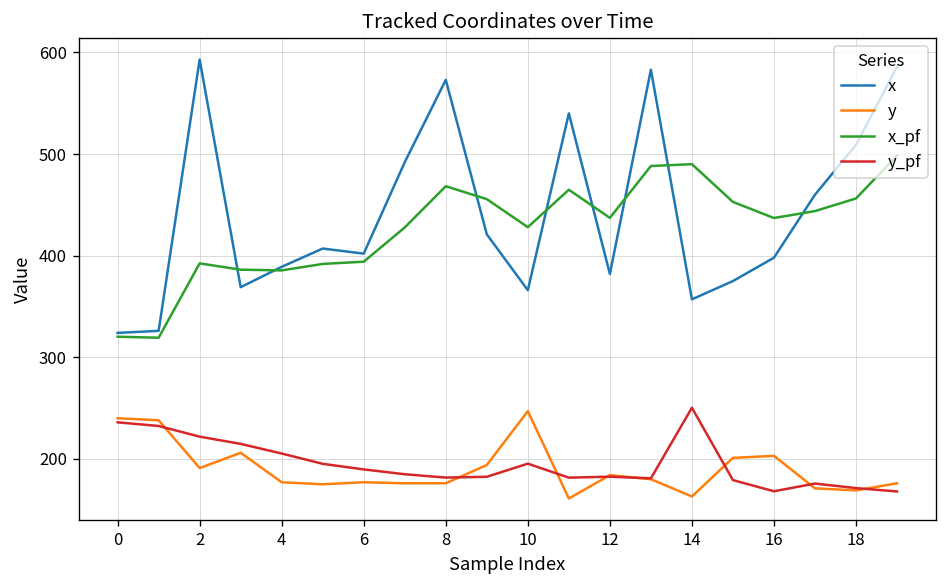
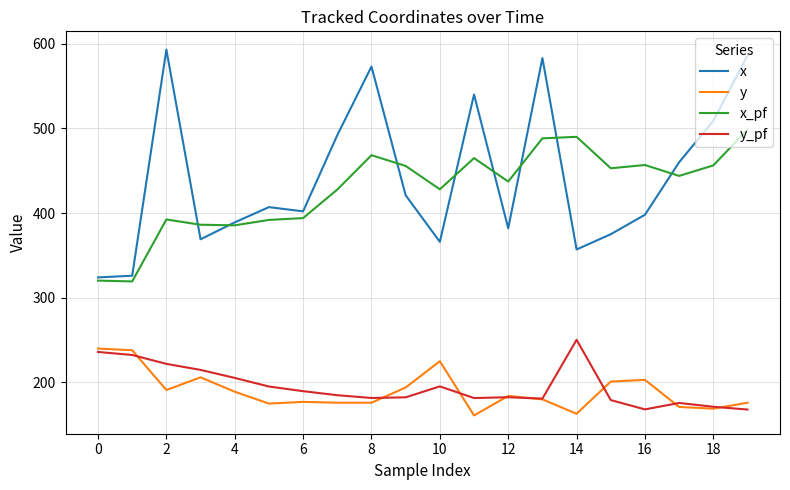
  {
    "x": {
      "0": 320,
      "2": 590,
      "4": 390,
      "6": 400,
      "8": 570,
      "10": 370,
      "12": 380,
      "14": 360,
      "16": 400
    },
    "y": {
      "0": 240,
      "2": 190,
-     "4": 180,
+     "4": 190,
      "6": 180,
      "8": 180,
-     "10": 250,
+     "10": 230,
      "14": 160,
      "16": 200
    },
    "x_pf": {
      "0": 320,
      "2": 390,
      "4": 390,
      "6": 390,
      "8": 470,
      "10": 430,
      "12": 440,
      "14": 490,
-     "16": 440,
+     "16": 460,
      "18": 460
    },
    "y_pf": {
      "0": 240,
      "2": 220,
      "4": 210,
      "6": 190,
      "8": 180,
      "10": 200,
      "14": 250,
      "16": 170
    }
  }
